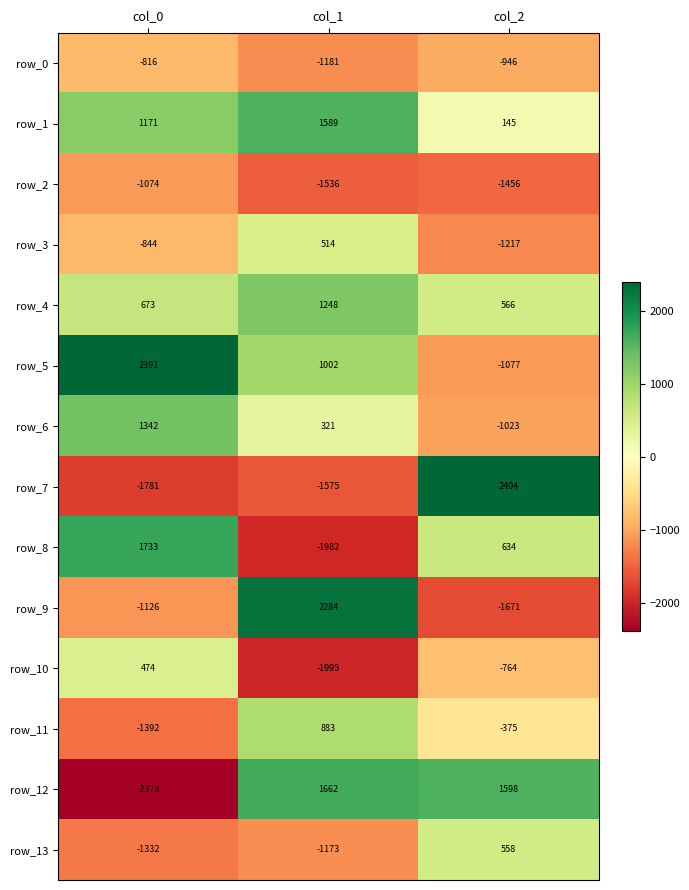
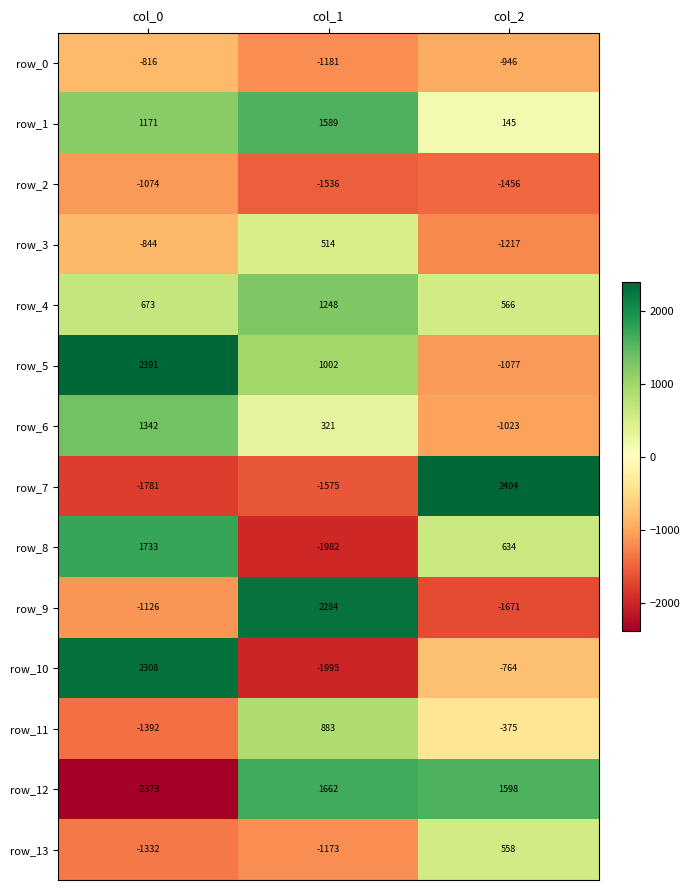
  {
    "row_0": {
      "col_0": -816,
      "col_1": -1181,
      "col_2": -946
    },
    "row_1": {
      "col_0": 1171,
      "col_1": 1589,
      "col_2": 145
    },
    "row_2": {
      "col_0": -1074,
      "col_1": -1536,
      "col_2": -1456
    },
    "row_3": {
      "col_0": -844,
      "col_1": 514,
      "col_2": -1217
    },
    "row_4": {
      "col_0": 673,
      "col_1": 1248,
      "col_2": 566
    },
    "row_5": {
      "col_0": 2391,
      "col_1": 1002,
      "col_2": -1077
    },
    "row_6": {
      "col_0": 1342,
      "col_1": 321,
      "col_2": -1023
    },
    "row_7": {
      "col_0": -1781,
      "col_1": -1575,
      "col_2": 2404
    },
    "row_8": {
      "col_0": 1733,
      "col_1": -1982,
      "col_2": 634
    },
    "row_9": {
      "col_0": -1126,
      "col_1": 2284,
      "col_2": -1671
    },
    "row_10": {
-     "col_0": 474,
+     "col_0": 2308,
      "col_1": -1995,
      "col_2": -764
    },
    "row_11": {
      "col_0": -1392,
      "col_1": 883,
      "col_2": -375
    },
    "row_12": {
      "col_0": -2378,
      "col_1": 1662,
      "col_2": 1598
    },
    "row_13": {
      "col_0": -1332,
      "col_1": -1173,
      "col_2": 558
    }
  }
